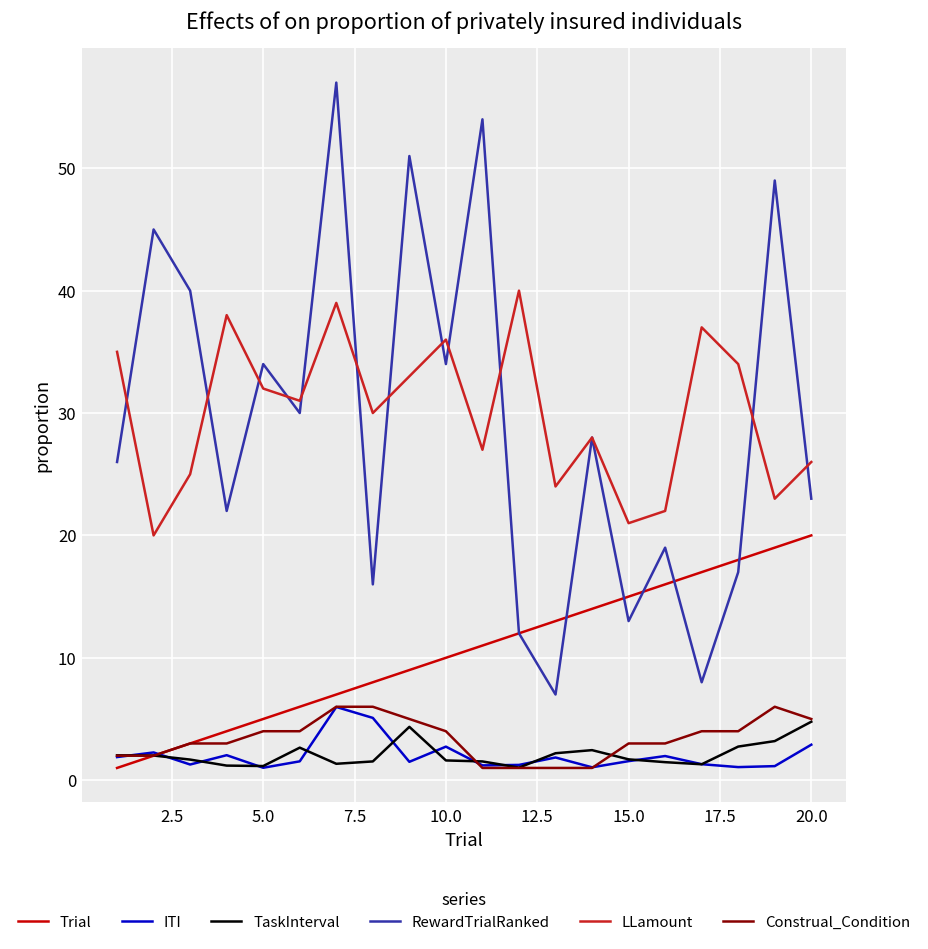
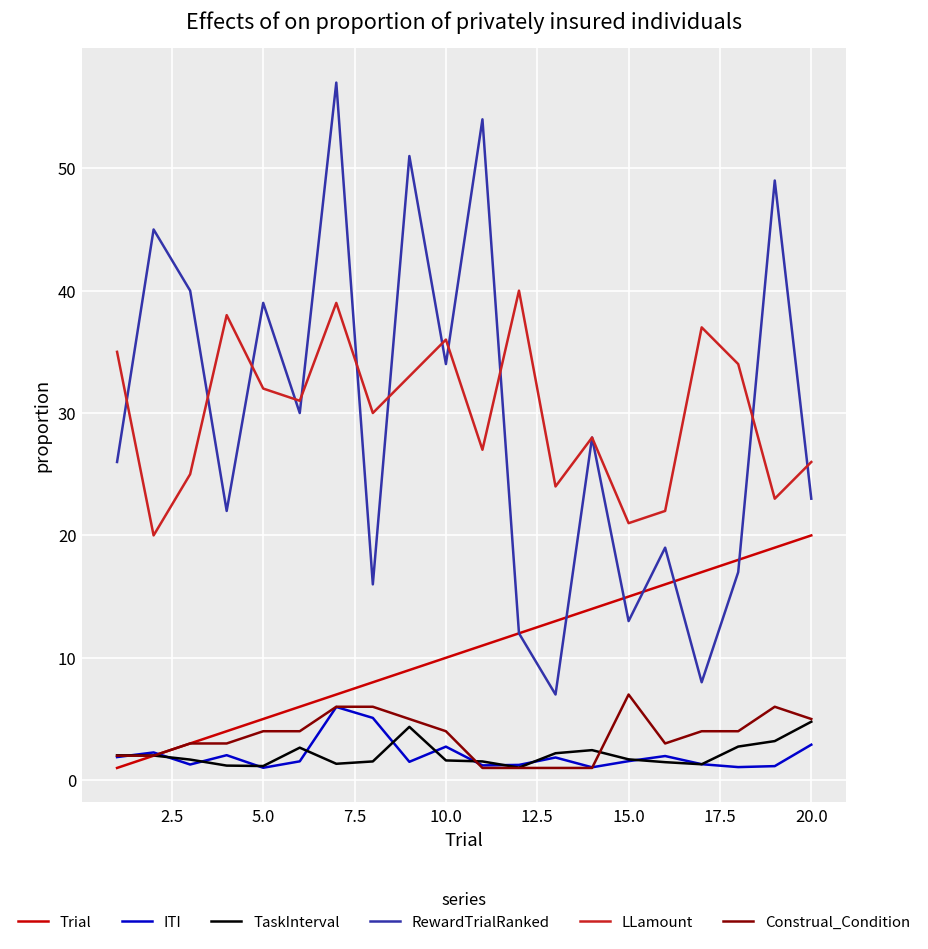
  {
    "ITI": {
      "10.0": 2.7,
      "20.0": 3
    },
    "TaskInterval": {
      "10.0": 1.6
    },
    "RewardTrialRanked": {
-     "5.0": 34,
+     "5.0": 39,
      "10.0": 34,
      "15.0": 13,
      "20.0": 23
    },
    "Construal_Condition": {
      "5.0": 4,
      "10.0": 4,
-     "15.0": 3
+     "15.0": 7
    }
  }
